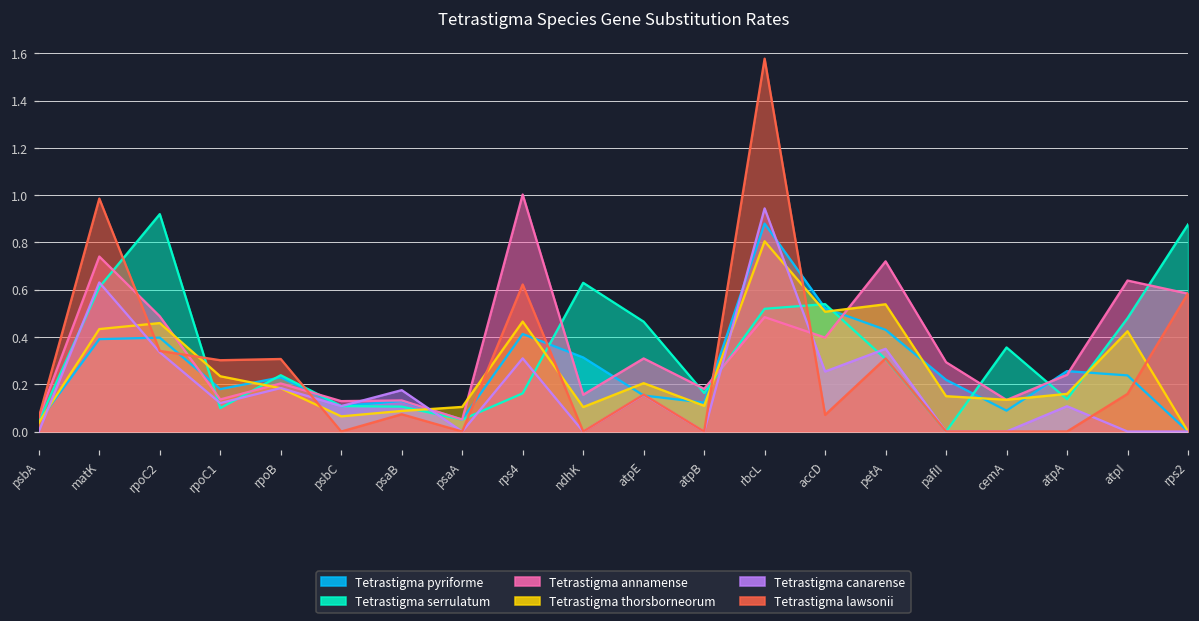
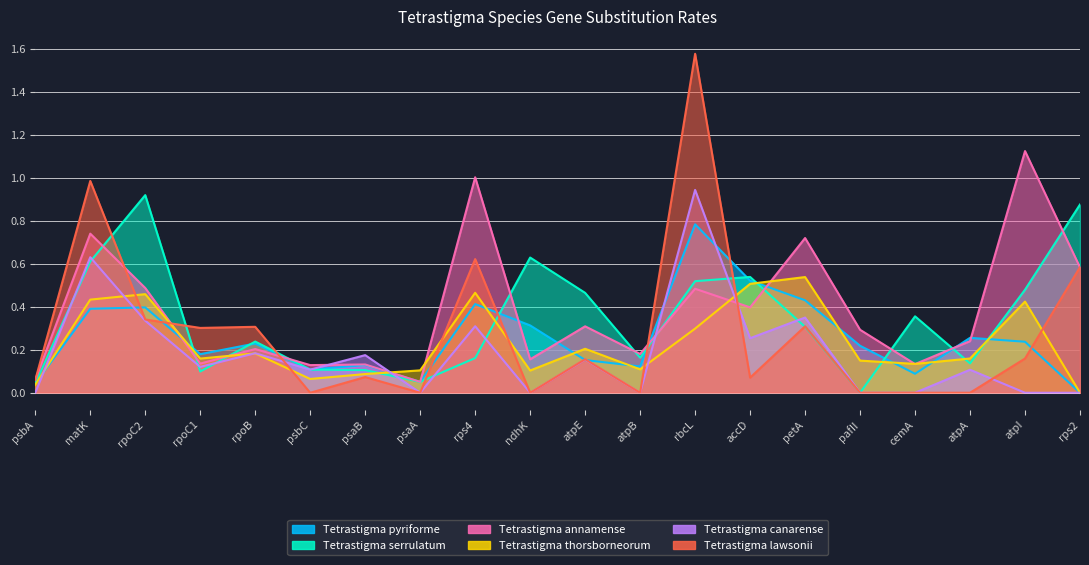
  {
    "Tetrastigma pyriforme": {
      "matK": 0.39,
      "rpoC2": 0.40,
      "rpoC1": 0.18,
      "rps4": 0.41,
      "ndhK": 0.31,
      "atpB": 0.12,
-     "rbcL": 0.88,
+     "rbcL": 0.78,
      "accD": 0.52,
      "petA": 0.43,
      "pafII": 0.22,
      "cemA": 0.09,
      "atpA": 0.26,
      "atpI": 0.24
    },
    "Tetrastigma serrulatum": {
      "matK": 0.61,
      "rpoC2": 0.92,
      "rpoC1": 0.10,
      "psaB": 0.11,
      "rps4": 0.16,
      "ndhK": 0.63,
      "atpE": 0.46,
      "atpB": 0.16,
      "rbcL": 0.52,
      "accD": 0.54,
      "cemA": 0.36,
      "atpA": 0.14,
      "atpI": 0.48,
      "rps2": 0.88
    },
    "Tetrastigma annamense": {
      "matK": 0.74,
      "rpoC2": 0.49,
      "rpoC1": 0.14,
      "rpoB": 0.20,
      "psbC": 0.13,
      "rps4": 1.00,
      "ndhK": 0.16,
      "atpE": 0.31,
      "atpB": 0.18,
      "rbcL": 0.48,
      "accD": 0.40,
      "petA": 0.72,
      "pafII": 0.29,
      "atpA": 0.24,
-     "atpI": 0.64
+     "atpI": 1.13
    },
    "Tetrastigma thorsborneorum": {
      "matK": 0.43,
      "rpoC2": 0.46,
-     "rpoC1": 0.23,
+     "rpoC1": 0.16,
      "psbC": 0.06,
      "psaB": 0.09,
      "psaA": 0.10,
      "rps4": 0.47,
      "ndhK": 0.10,
      "atpE": 0.20,
      "atpB": 0.11,
-     "rbcL": 0.81,
+     "rbcL": 0.30,
      "accD": 0.51,
      "petA": 0.54,
      "pafII": 0.15,
      "atpA": 0.16,
      "atpI": 0.42
    },
    "Tetrastigma canarense": {
      "psbA": 0.00,
      "matK": 0.63,
      "rpoC1": 0.12,
      "psaB": 0.18,
      "rps4": 0.31,
      "rbcL": 0.94,
      "accD": 0.25,
      "petA": 0.35,
      "atpA": 0.11,
      "atpI": 0.00
    },
    "Tetrastigma lawsonii": {
      "matK": 0.99,
      "rpoC1": 0.30,
      "rpoB": 0.31,
      "psbC": 0.00,
      "psaB": 0.07,
      "rps4": 0.62,
      "rbcL": 1.58,
      "accD": 0.07,
      "atpA": 0.00,
      "atpI": 0.16
    }
  }
